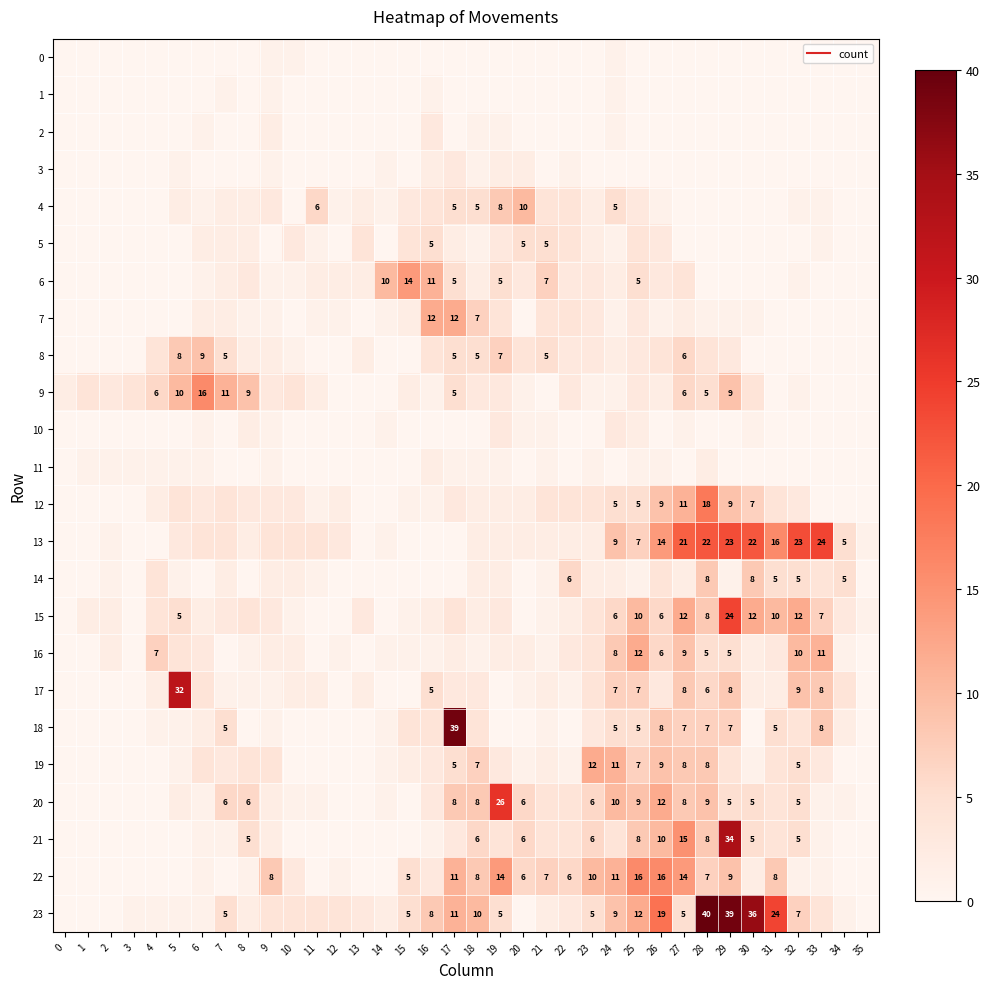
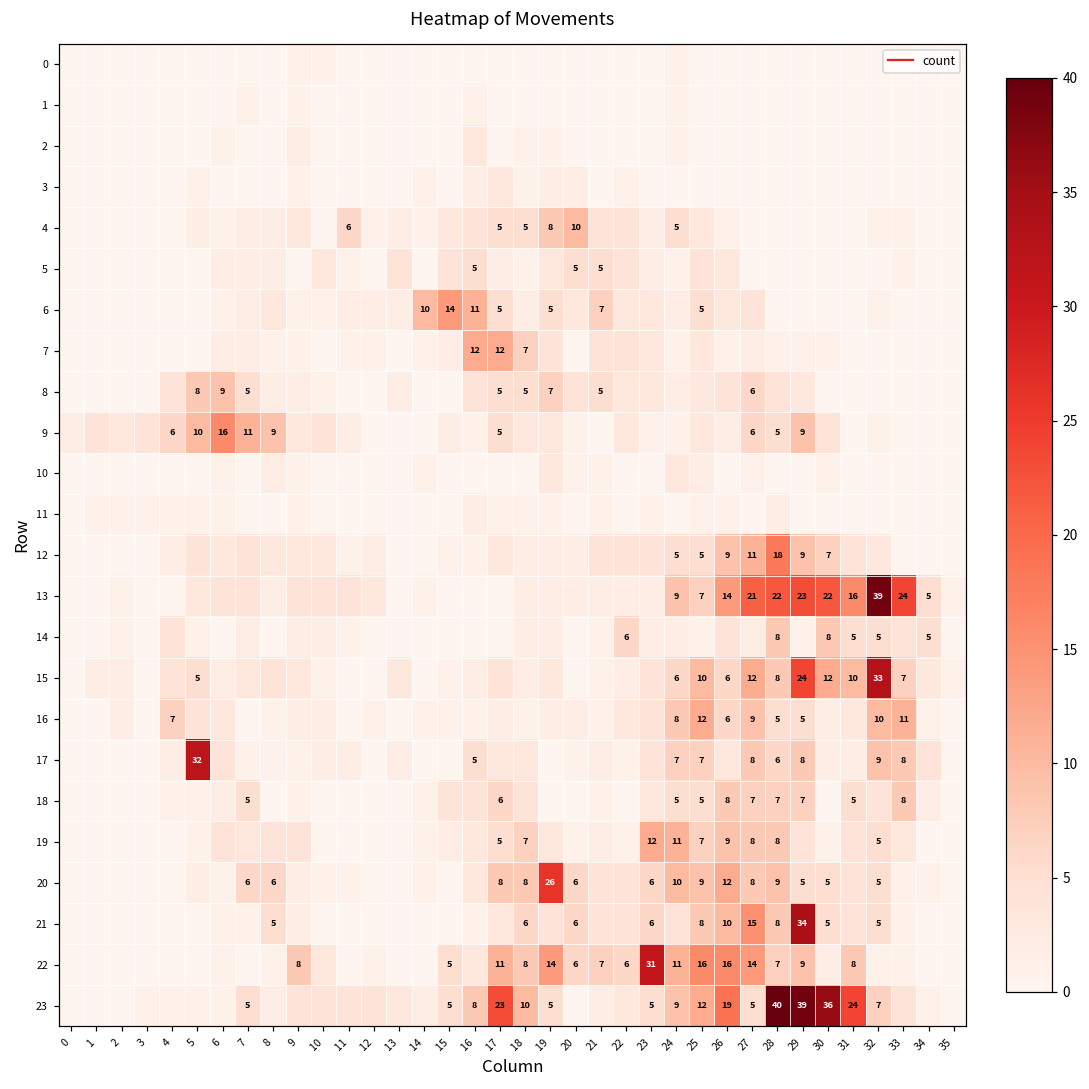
  {
    "4": {
      "11": 6,
      "17": 5,
      "18": 5,
      "19": 8,
      "20": 10,
      "24": 5
    },
    "5": {
      "16": 5,
      "20": 5,
      "21": 5
    },
    "6": {
      "14": 10,
      "15": 14,
      "16": 11,
      "17": 5,
      "19": 5,
      "21": 7,
      "25": 5
    },
    "7": {
      "16": 12,
      "17": 12,
      "18": 7
    },
    "8": {
      "5": 8,
      "6": 9,
      "7": 5,
      "17": 5,
      "18": 5,
      "19": 7,
      "21": 5,
      "27": 6
    },
    "9": {
      "4": 6,
      "5": 10,
      "6": 16,
      "7": 11,
      "8": 9,
      "17": 5,
      "27": 6,
      "28": 5,
      "29": 9
    },
    "12": {
      "24": 5,
      "25": 5,
      "26": 9,
      "27": 11,
      "28": 18,
      "29": 9,
      "30": 7
    },
    "13": {
      "24": 9,
      "25": 7,
      "26": 14,
      "27": 21,
      "28": 22,
      "29": 23,
      "30": 22,
      "31": 16,
-     "32": 23,
+     "32": 39,
      "33": 24,
      "34": 5
    },
    "14": {
      "22": 6,
      "28": 8,
      "30": 8,
      "31": 5,
      "32": 5,
      "34": 5
    },
    "15": {
      "5": 5,
      "24": 6,
      "25": 10,
      "26": 6,
      "27": 12,
      "28": 8,
      "29": 24,
      "30": 12,
      "31": 10,
-     "32": 12,
+     "32": 33,
      "33": 7
    },
    "16": {
      "4": 7,
      "24": 8,
      "25": 12,
      "26": 6,
      "27": 9,
      "28": 5,
      "29": 5,
      "32": 10,
      "33": 11
    },
    "17": {
      "5": 32,
      "16": 5,
      "24": 7,
      "25": 7,
      "27": 8,
      "28": 6,
      "29": 8,
      "32": 9,
      "33": 8
    },
    "18": {
      "7": 5,
-     "17": 39,
+     "17": 6,
      "24": 5,
      "25": 5,
      "26": 8,
      "27": 7,
      "28": 7,
      "29": 7,
      "31": 5,
      "33": 8
    },
    "19": {
      "17": 5,
      "18": 7,
      "23": 12,
      "24": 11,
      "25": 7,
      "26": 9,
      "27": 8,
      "28": 8,
      "32": 5
    },
    "20": {
      "7": 6,
      "8": 6,
      "17": 8,
      "18": 8,
      "19": 26,
      "20": 6,
      "23": 6,
      "24": 10,
      "25": 9,
      "26": 12,
      "27": 8,
      "28": 9,
      "29": 5,
      "30": 5,
      "32": 5
    },
    "21": {
      "8": 5,
      "18": 6,
      "20": 6,
      "23": 6,
      "25": 8,
      "26": 10,
      "27": 15,
      "28": 8,
      "29": 34,
      "30": 5,
      "32": 5
    },
    "22": {
      "9": 8,
      "15": 5,
      "17": 11,
      "18": 8,
      "19": 14,
      "20": 6,
      "21": 7,
      "22": 6,
-     "23": 10,
+     "23": 31,
      "24": 11,
      "25": 16,
      "26": 16,
      "27": 14,
      "28": 7,
      "29": 9,
      "31": 8
    },
    "23": {
      "7": 5,
      "15": 5,
      "16": 8,
-     "17": 11,
+     "17": 23,
      "18": 10,
      "19": 5,
      "23": 5,
      "24": 9,
      "25": 12,
      "26": 19,
      "27": 5,
      "28": 40,
      "29": 39,
      "30": 36,
      "31": 24,
      "32": 7
    }
  }
